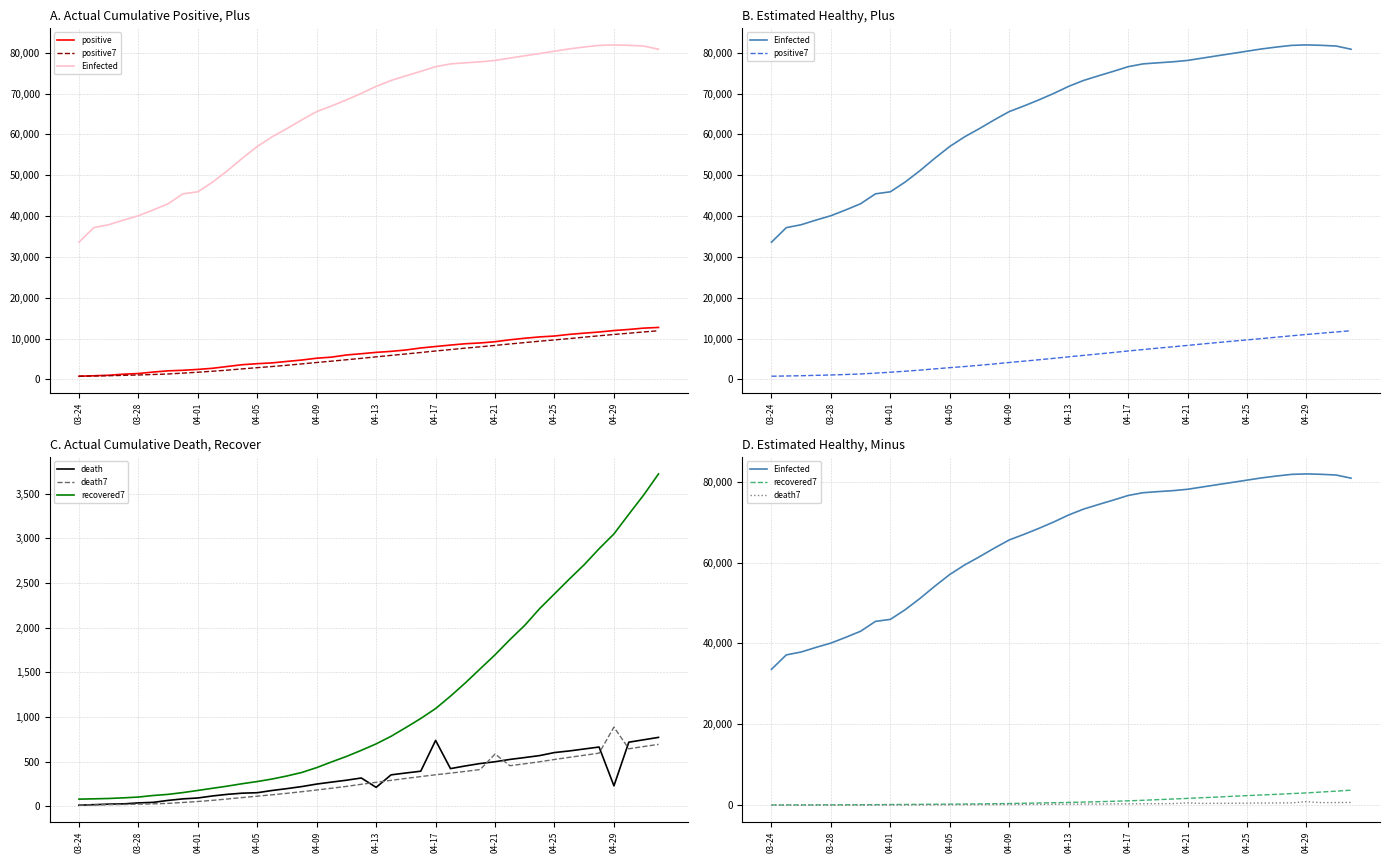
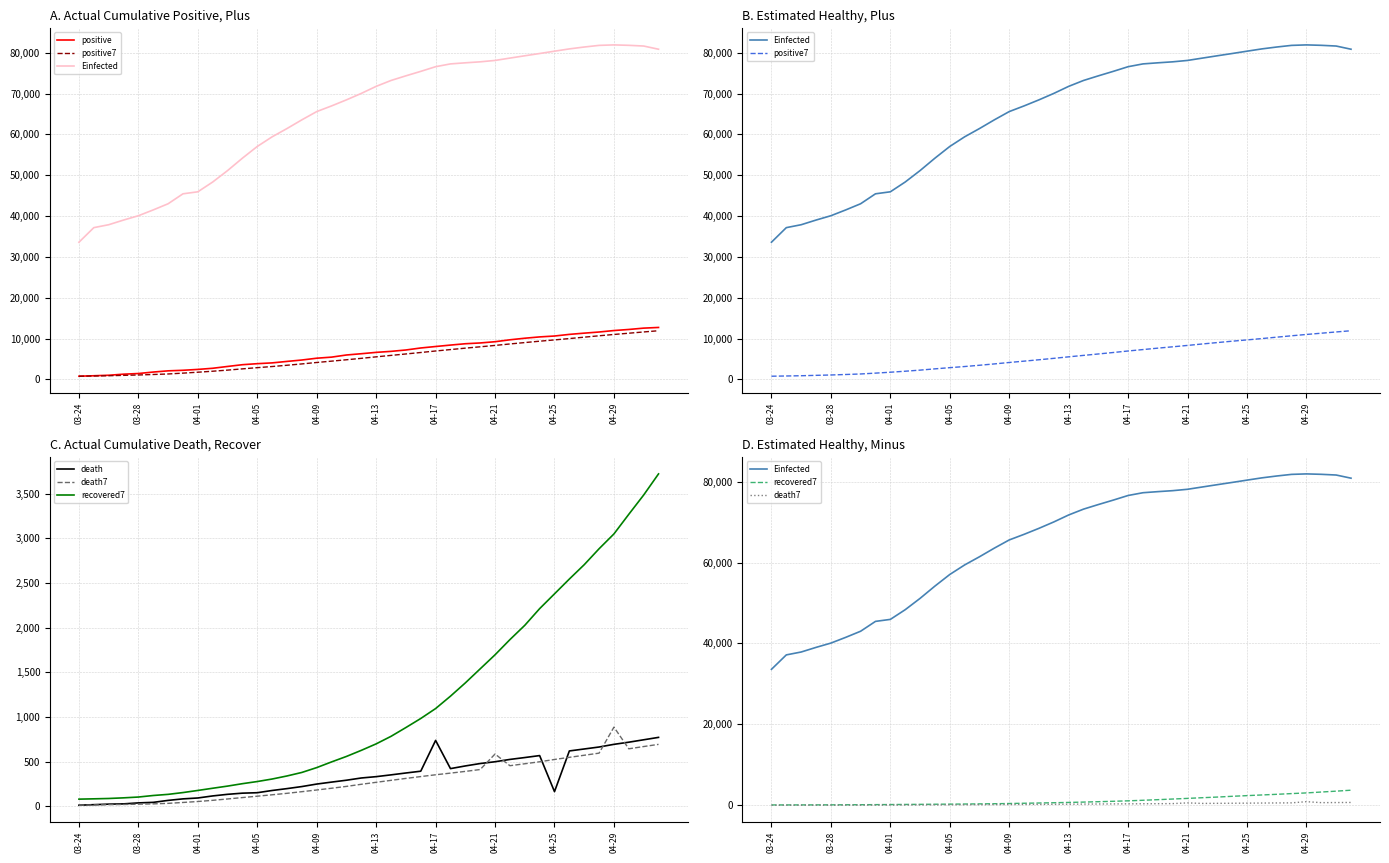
  {
    "A. Actual Cumulative Positive, Plus": {
      "positive": {
        "04-01": "2,000",
        "04-05": "4,000",
        "04-09": "5,000",
        "04-13": "7,000",
        "04-17": "8,000",
        "04-21": "9,000",
        "04-25": "11,000",
        "04-29": "12,000"
      }
    },
    "C. Actual Cumulative Death, Recover": {
      "death": {
        "04-01": "100",
        "04-05": "200",
        "04-09": "200",
-       "04-13": "200",
+       "04-13": "300",
        "04-17": "700",
        "04-21": "500",
-       "04-25": "600",
-       "04-29": "200"
+       "04-25": "200",
+       "04-29": "700"
      },
      "death7": {
        "04-01": "100",
        "04-05": "100",
        "04-09": "200",
        "04-13": "300",
        "04-17": "400",
        "04-21": "600",
        "04-25": "500",
        "04-29": "900"
      }
    },
    "D. Estimated Healthy, Minus": {
      "Einfected": {
        "03-24": "34,000",
        "03-28": "40,000",
        "04-01": "46,000",
        "04-05": "57,000",
        "04-09": "66,000",
        "04-13": "72,000",
        "04-17": "77,000",
        "04-21": "78,000",
        "04-25": "80,000",
        "04-29": "82,000"
      },
      "recovered7": {
        "04-17": "1,000",
        "04-21": "2,000",
        "04-25": "2,000",
        "04-29": "3,000"
      },
      "death7": {
        "04-17": "0",
        "04-21": "1,000",
        "04-25": "1,000",
        "04-29": "1,000"
      }
    }
  }
